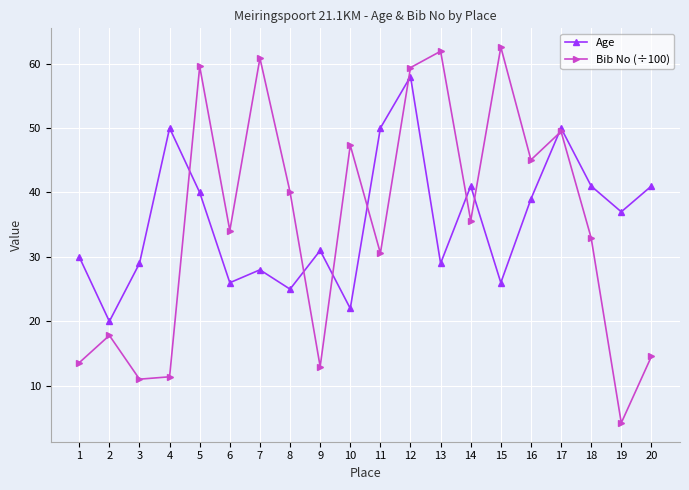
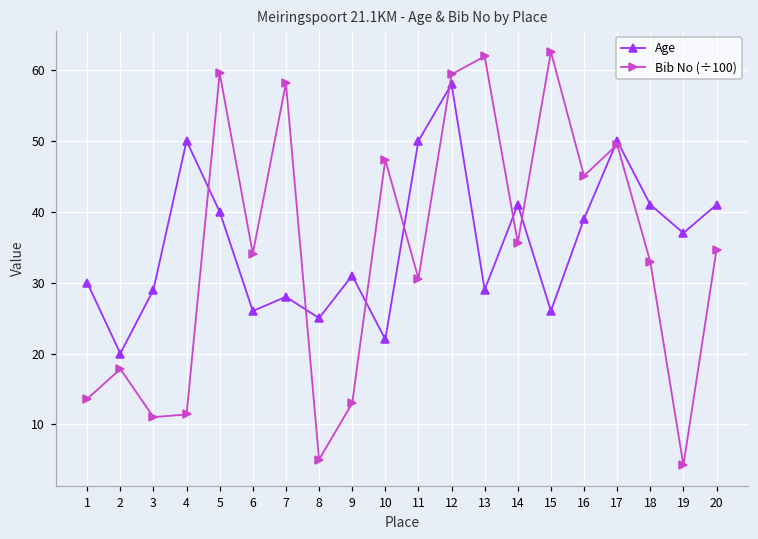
  {
    "Age": {
      "1": 30,
      "2": 20,
      "3": 29,
      "4": 50,
      "5": 40,
      "6": 26,
      "7": 28,
      "8": 25,
      "9": 31,
      "10": 22,
      "11": 50,
      "12": 58,
      "13": 29,
      "14": 41,
      "15": 26,
      "16": 39,
      "17": 50,
      "18": 41,
      "19": 37,
      "20": 41
    },
    "Bib No (÷100)": {
      "1": 14,
      "2": 18,
      "3": 11,
      "4": 11,
      "5": 60,
      "6": 34,
-     "7": 61,
-     "8": 40,
+     "7": 58,
+     "8": 5,
      "9": 13,
      "10": 47,
      "11": 31,
      "12": 59,
      "13": 62,
      "14": 36,
      "15": 63,
      "16": 45,
      "17": 49,
      "18": 33,
      "19": 4,
-     "20": 15
+     "20": 35
    }
  }
